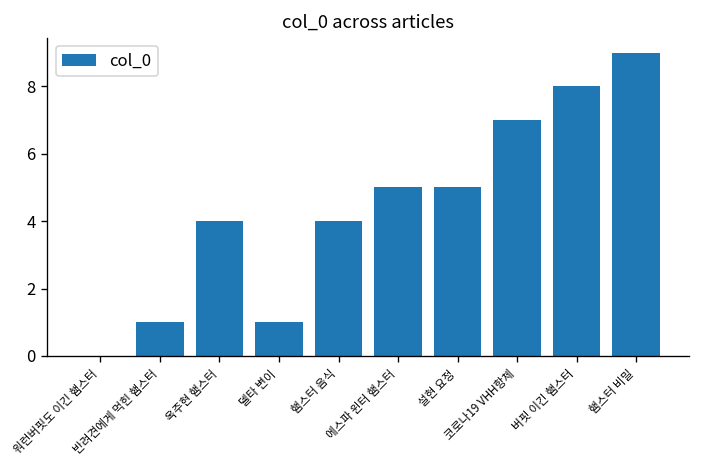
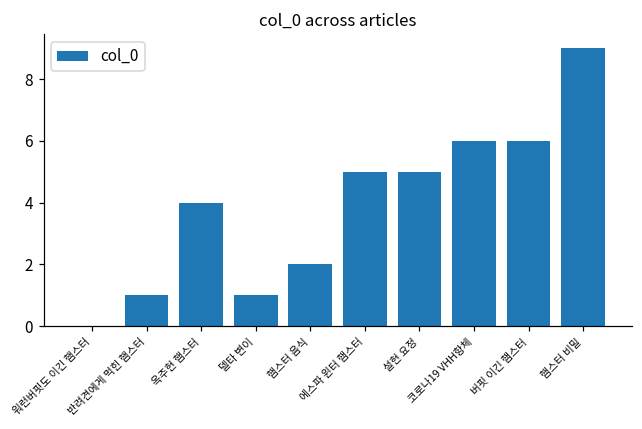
  {
    "워런버핏도 이긴 햄스터": 0,
    "반려견에게 먹힌 햄스터": 1,
    "옥주현 햄스터": 4,
    "델타 변이": 1,
-   "햄스터 음식": 4,
+   "햄스터 음식": 2,
    "에스파 윈터 햄스터": 5,
    "설현 요정": 5,
-   "코로나19 VHH항체": 7,
-   "버핏 이긴 햄스터": 8,
+   "코로나19 VHH항체": 6,
+   "버핏 이긴 햄스터": 6,
    "햄스터 비밀": 9
  }
